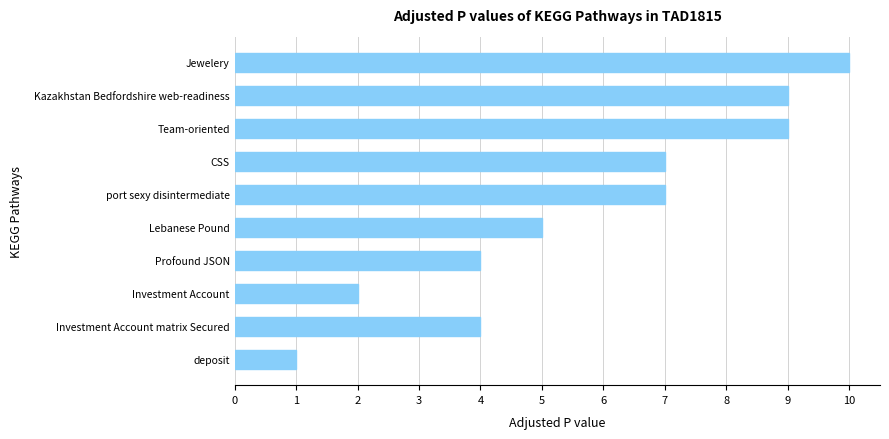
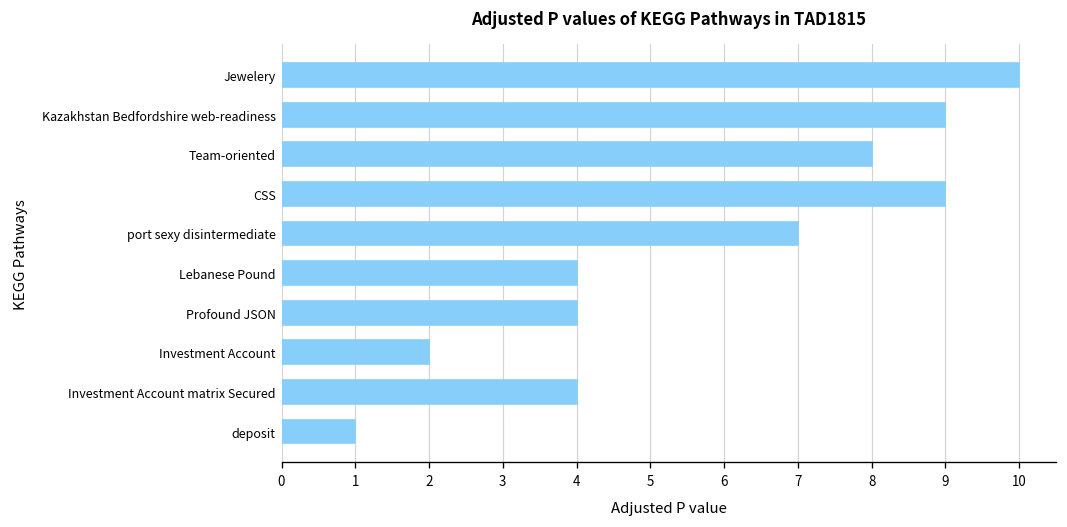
  {
    "Jewelery": 10,
    "Kazakhstan Bedfordshire web-readiness": 9,
-   "Team-oriented": 9,
-   "CSS": 7,
+   "Team-oriented": 8,
+   "CSS": 9,
    "port sexy disintermediate": 7,
-   "Lebanese Pound": 5,
+   "Lebanese Pound": 4,
    "Profound JSON": 4,
    "Investment Account": 2,
    "Investment Account matrix Secured": 4,
    "deposit": 1
  }
